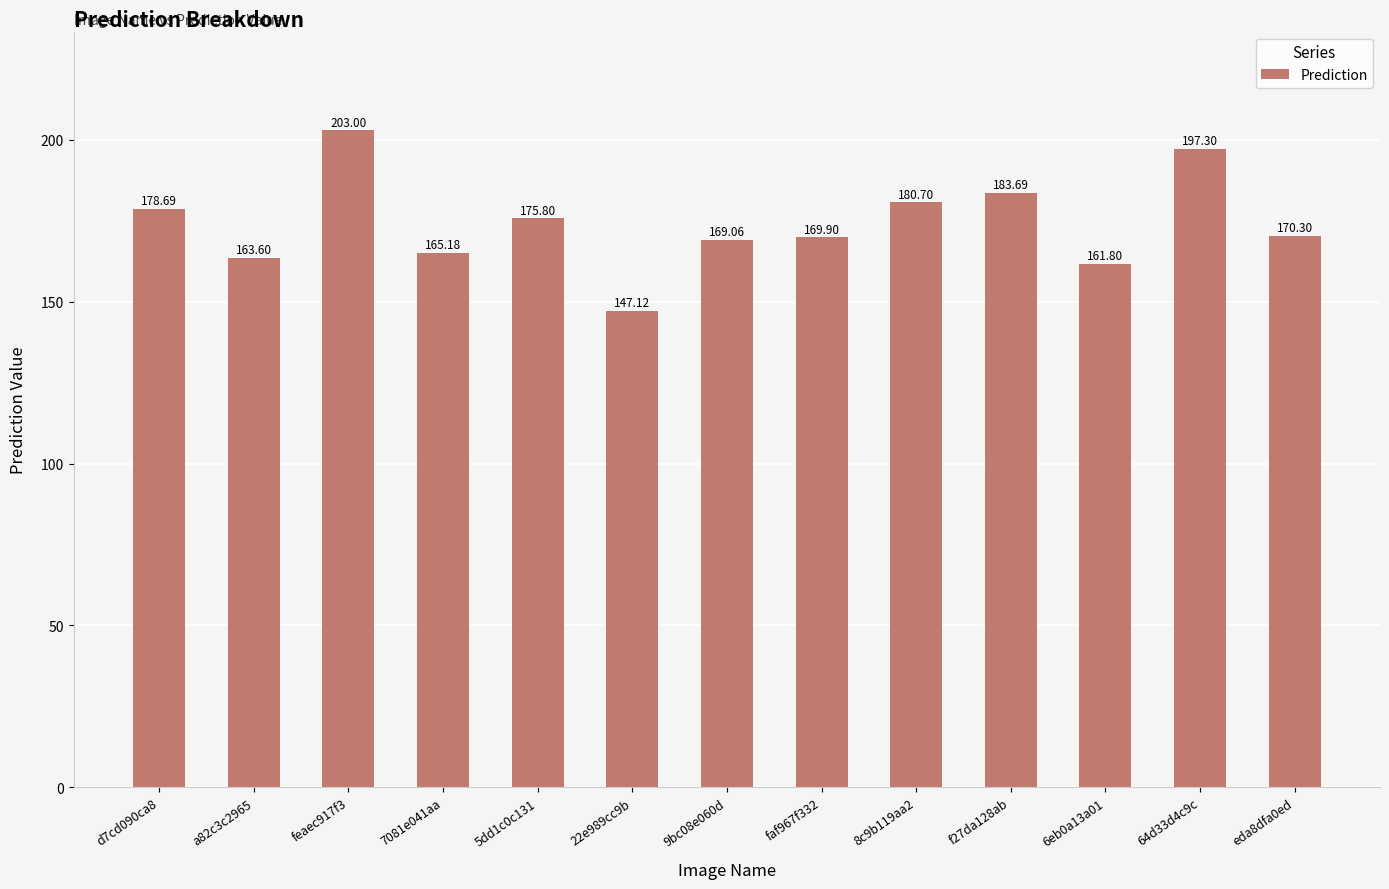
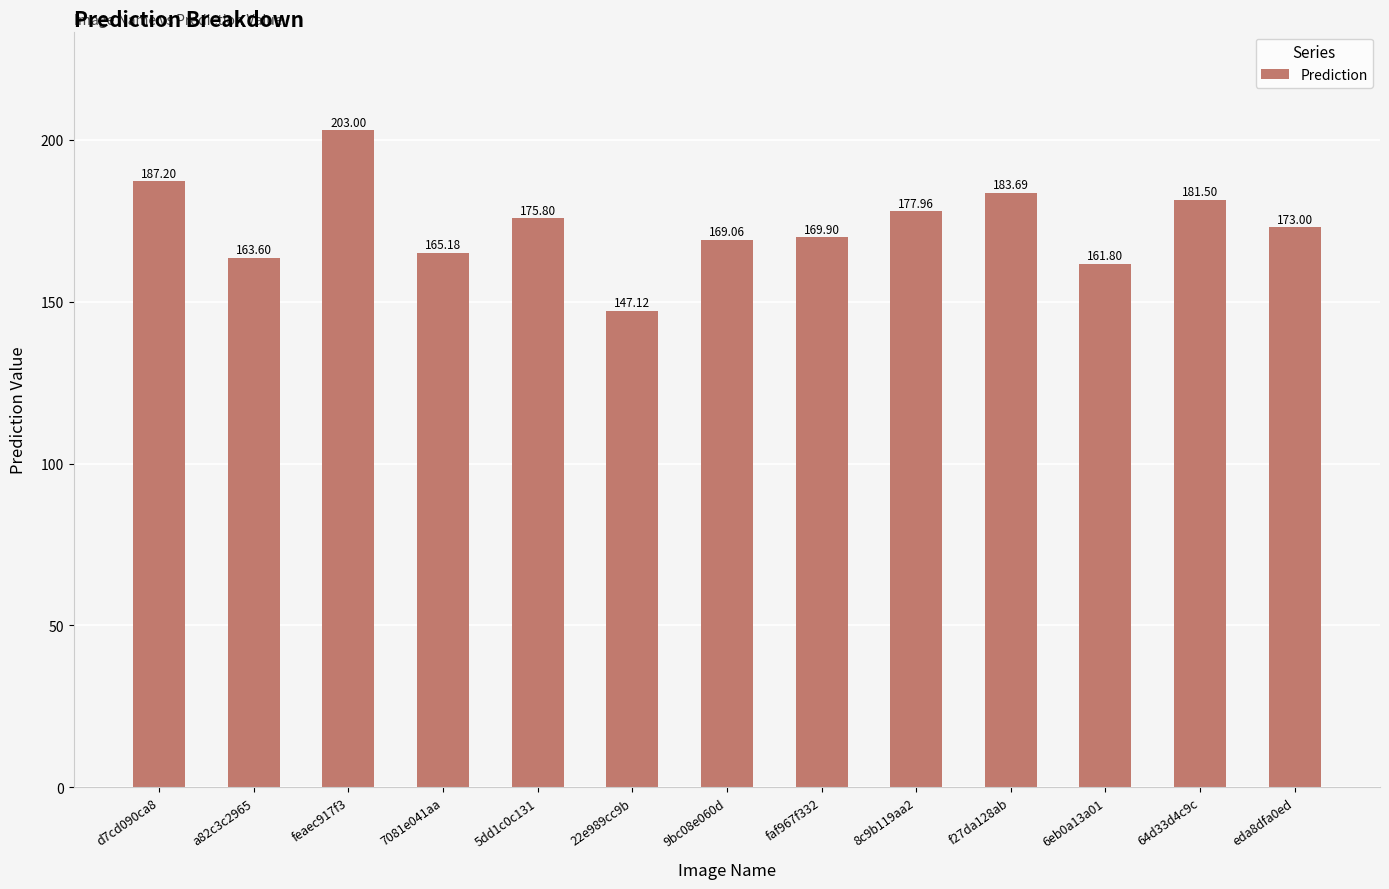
  {
-   "d7cd090ca8": 178.69,
+   "d7cd090ca8": 187.20,
    "a82c3c2965": 163.60,
    "feaec917f3": 203.00,
    "7081e041aa": 165.18,
    "5dd1c0c131": 175.80,
    "22e989cc9b": 147.12,
    "9bc08e060d": 169.06,
    "faf967f332": 169.90,
-   "8c9b119aa2": 180.70,
+   "8c9b119aa2": 177.96,
    "f27da128ab": 183.69,
    "6eb0a13a01": 161.80,
-   "64d33d4c9c": 197.30,
-   "eda8dfa0ed": 170.30
+   "64d33d4c9c": 181.50,
+   "eda8dfa0ed": 173.00
  }
